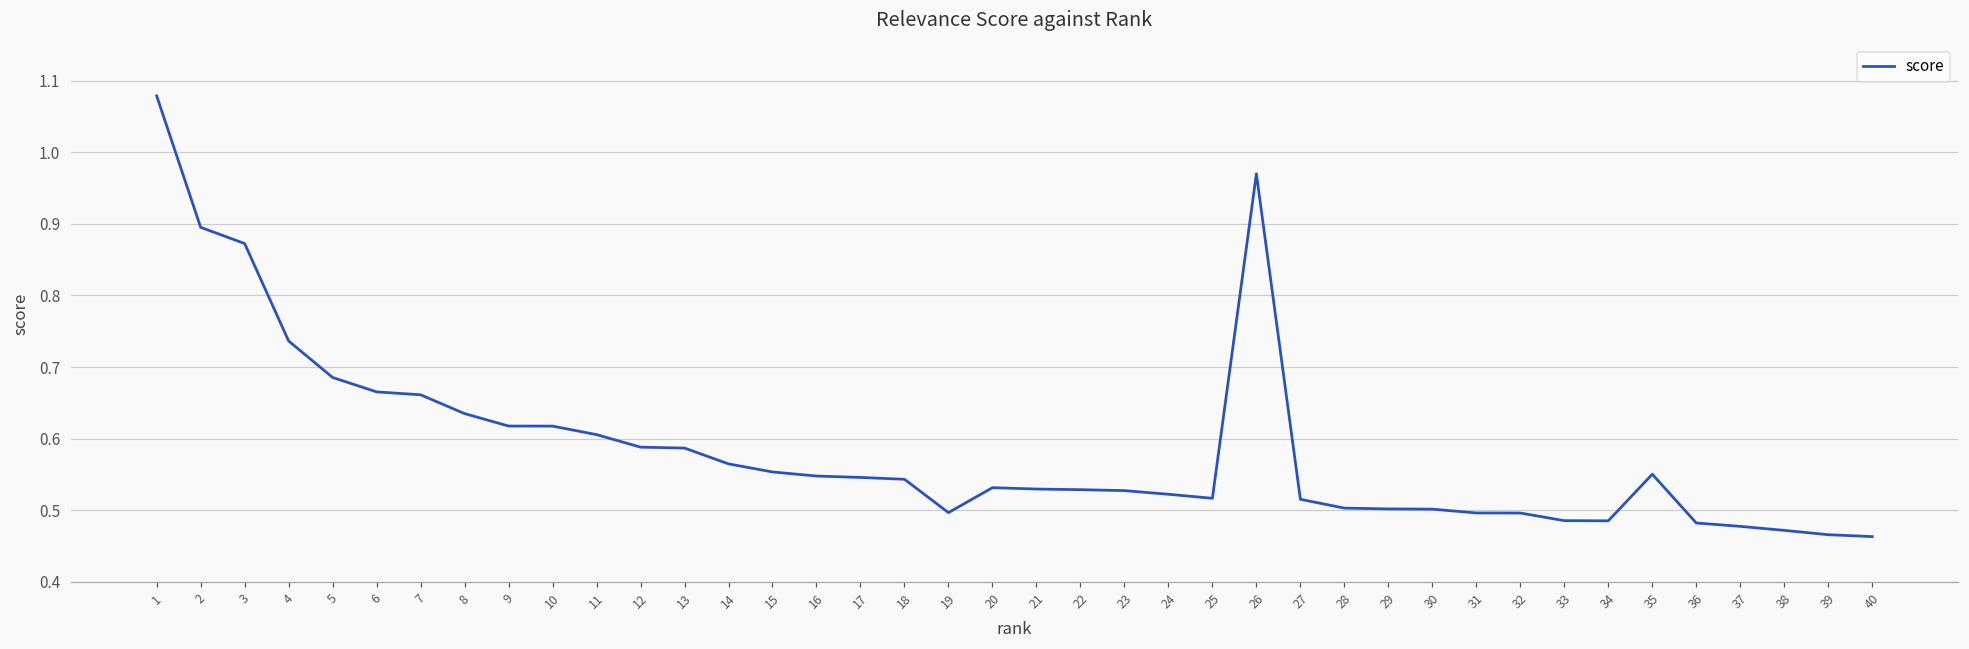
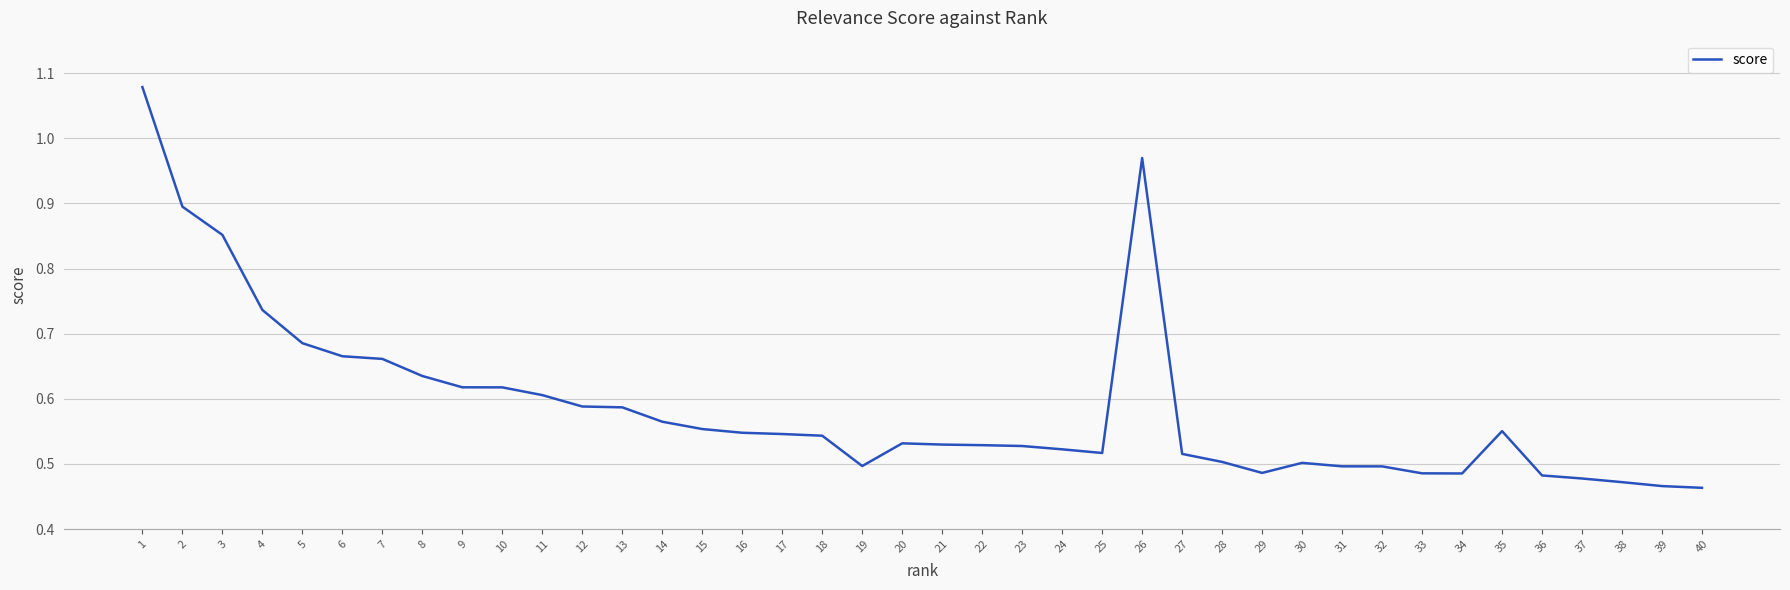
  {
    "1": 1.08,
    "2": 0.90,
-   "3": 0.87,
+   "3": 0.85,
    "4": 0.74,
    "5": 0.69,
    "6": 0.67,
    "7": 0.66,
    "8": 0.64,
    "9": 0.62,
    "10": 0.62,
    "11": 0.61,
    "12": 0.59,
    "13": 0.59,
    "14": 0.56,
    "15": 0.55,
    "16": 0.55,
    "17": 0.55,
    "18": 0.54,
    "19": 0.50,
    "20": 0.53,
    "21": 0.53,
    "22": 0.53,
    "23": 0.53,
    "24": 0.52,
    "25": 0.52,
    "26": 0.97,
    "27": 0.52,
    "28": 0.50,
-   "29": 0.50,
+   "29": 0.49,
    "30": 0.50,
    "31": 0.50,
    "32": 0.50,
    "33": 0.49,
    "34": 0.49,
    "35": 0.55,
    "36": 0.48,
    "37": 0.48,
    "38": 0.47,
    "39": 0.47,
    "40": 0.46
  }
